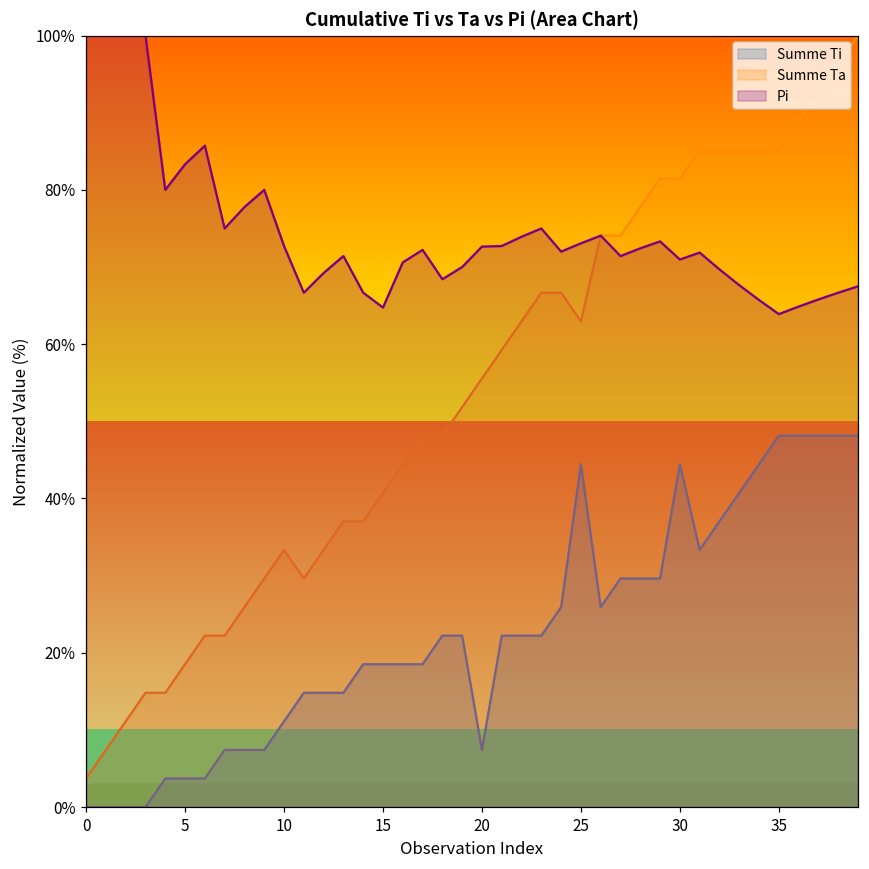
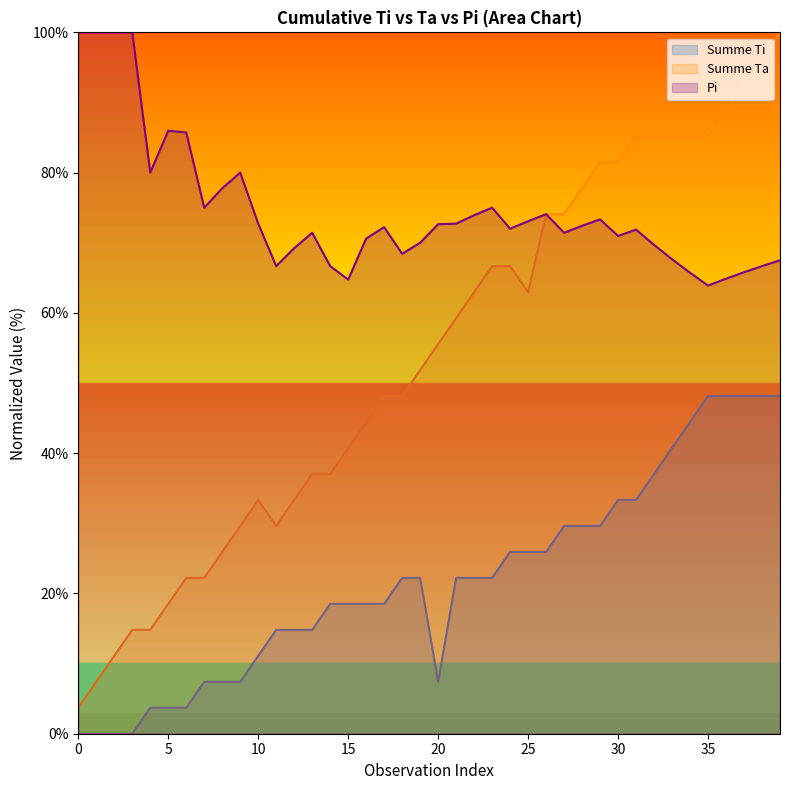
  {
    "Summe Ti": {
      "0": "0%",
      "5": "4%",
      "10": "11%",
      "15": "19%",
      "20": "7%",
-     "25": "44%",
-     "30": "44%",
+     "25": "26%",
+     "30": "33%",
      "35": "48%"
    },
    "Summe Ta": {
      "0": "4%",
      "5": "19%",
      "10": "33%",
      "15": "41%",
      "20": "56%",
      "25": "63%",
      "30": "81%",
      "35": "85%"
    },
    "Pi": {
      "0": "100%",
-     "5": "83%",
+     "5": "86%",
      "10": "73%",
      "15": "65%",
      "20": "73%",
      "25": "73%",
      "30": "71%",
      "35": "64%"
    }
  }
